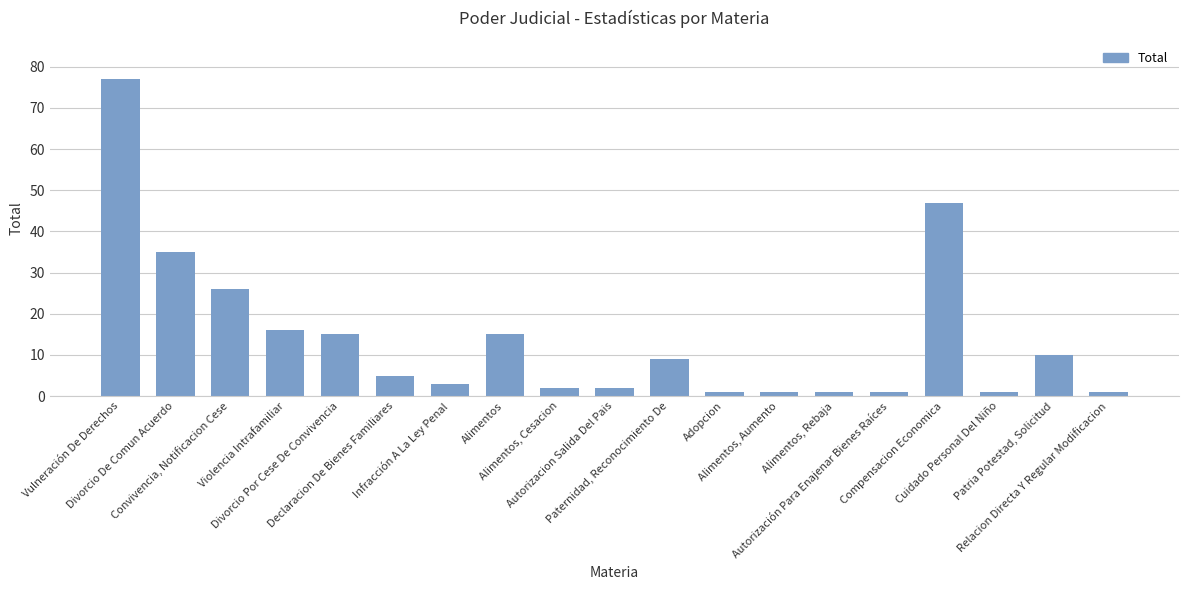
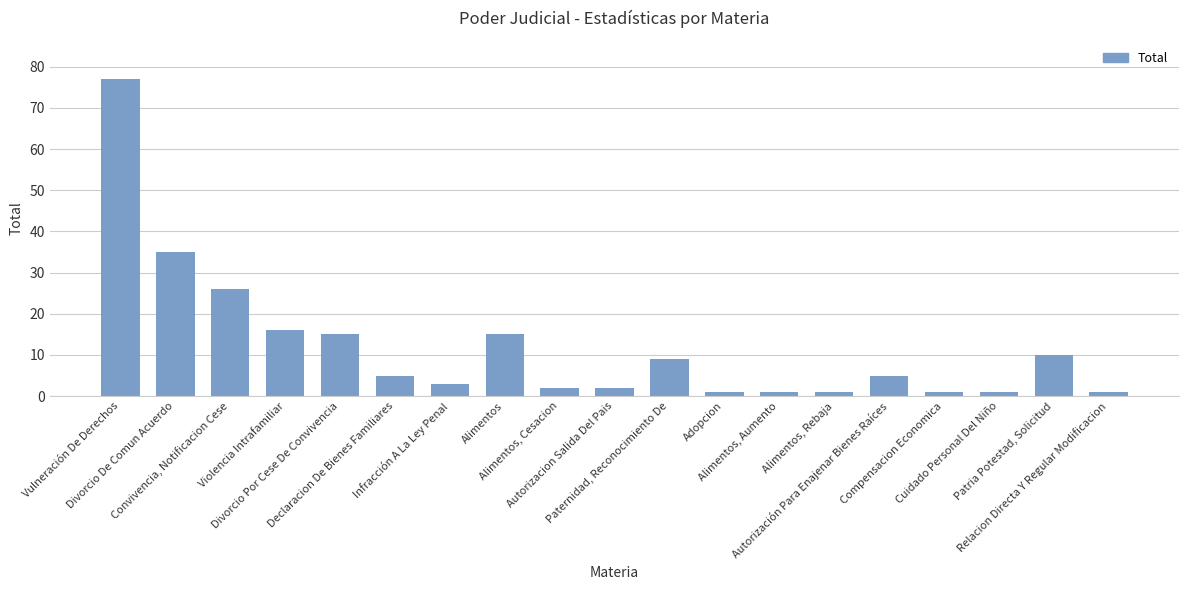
  {
    "Vulneración De Derechos": 77,
    "Divorcio De Comun Acuerdo": 35,
    "Convivencia, Notificacion Cese": 26,
    "Violencia Intrafamiliar": 16,
    "Divorcio Por Cese De Convivencia": 15,
    "Declaracion De Bienes Familiares": 5,
    "Infracción A La Ley Penal": 3,
    "Alimentos": 15,
    "Alimentos, Cesacion": 2,
    "Autorizacion Salida Del Pais": 2,
    "Paternidad, Reconocimiento De": 9,
    "Adopcion": 1,
    "Alimentos, Aumento": 1,
    "Alimentos, Rebaja": 1,
-   "Autorización Para Enajenar Bienes Raíces": 1,
-   "Compensacion Economica": 47,
+   "Autorización Para Enajenar Bienes Raíces": 5,
+   "Compensacion Economica": 1,
    "Cuidado Personal Del Niño": 1,
    "Patria Potestad, Solicitud": 10,
    "Relacion Directa Y Regular Modificacion": 1
  }
